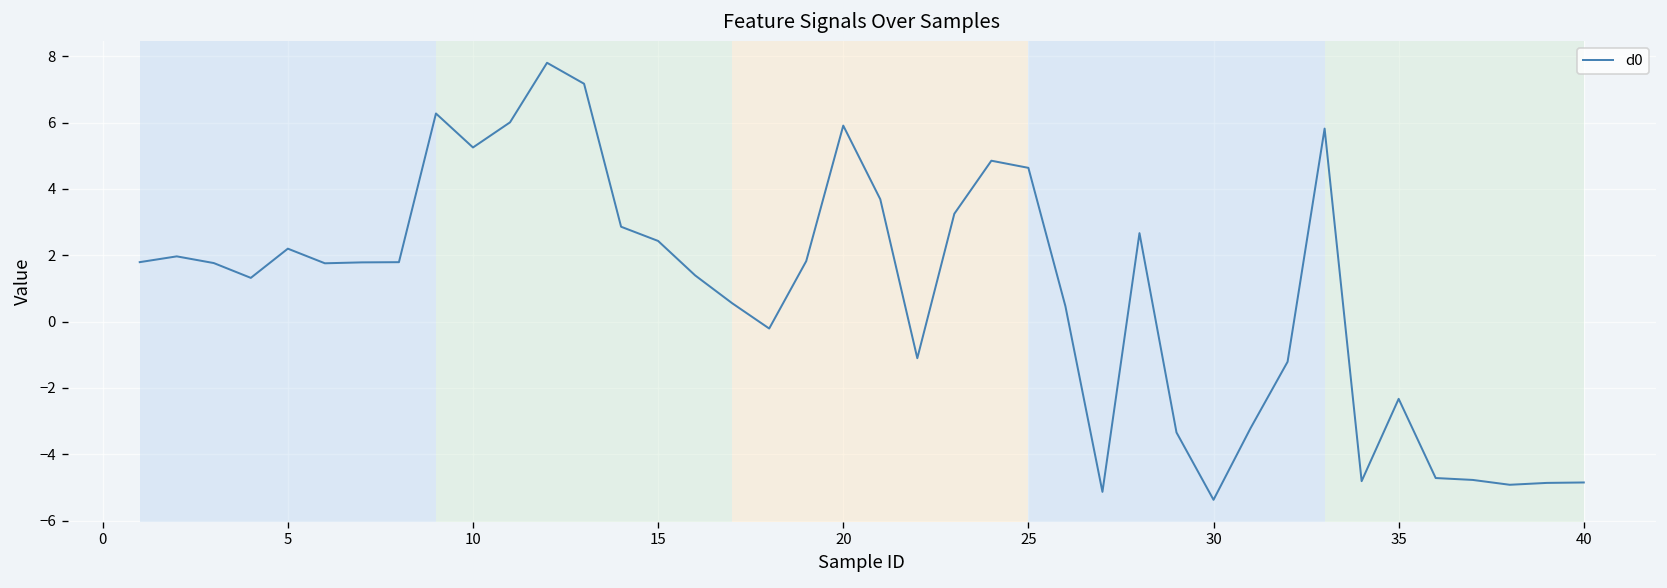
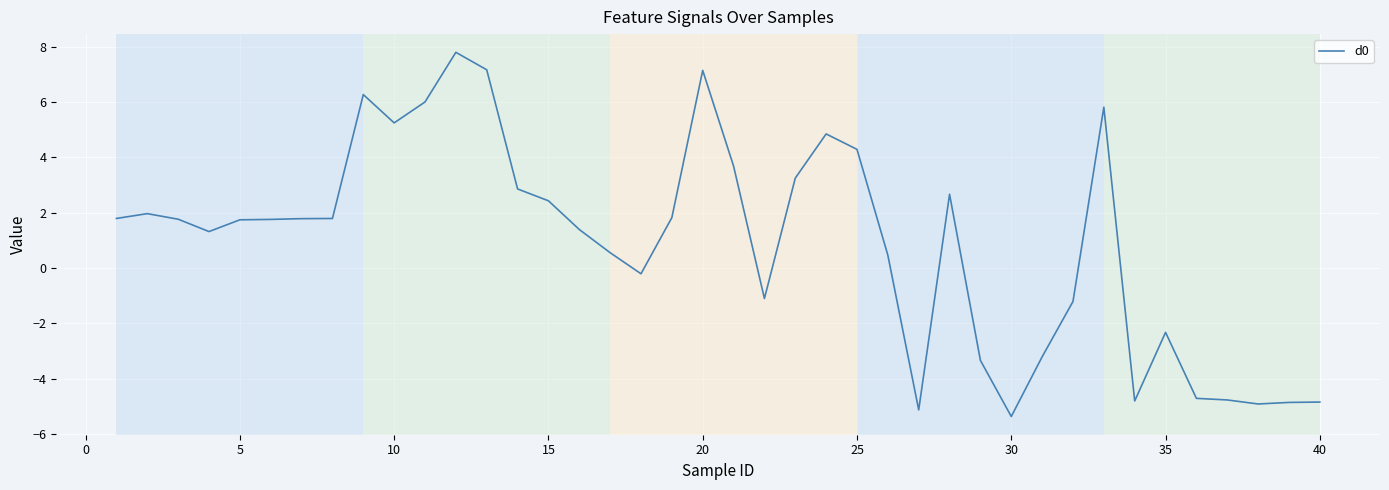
  {
-   "5": 2.2,
+   "5": 1.7,
    "10": 5.2,
    "15": 2.4,
-   "20": 5.9,
-   "25": 4.6,
+   "20": 7.1,
+   "25": 4.3,
    "30": -5.4,
    "35": -2.3,
    "40": -4.9
  }
